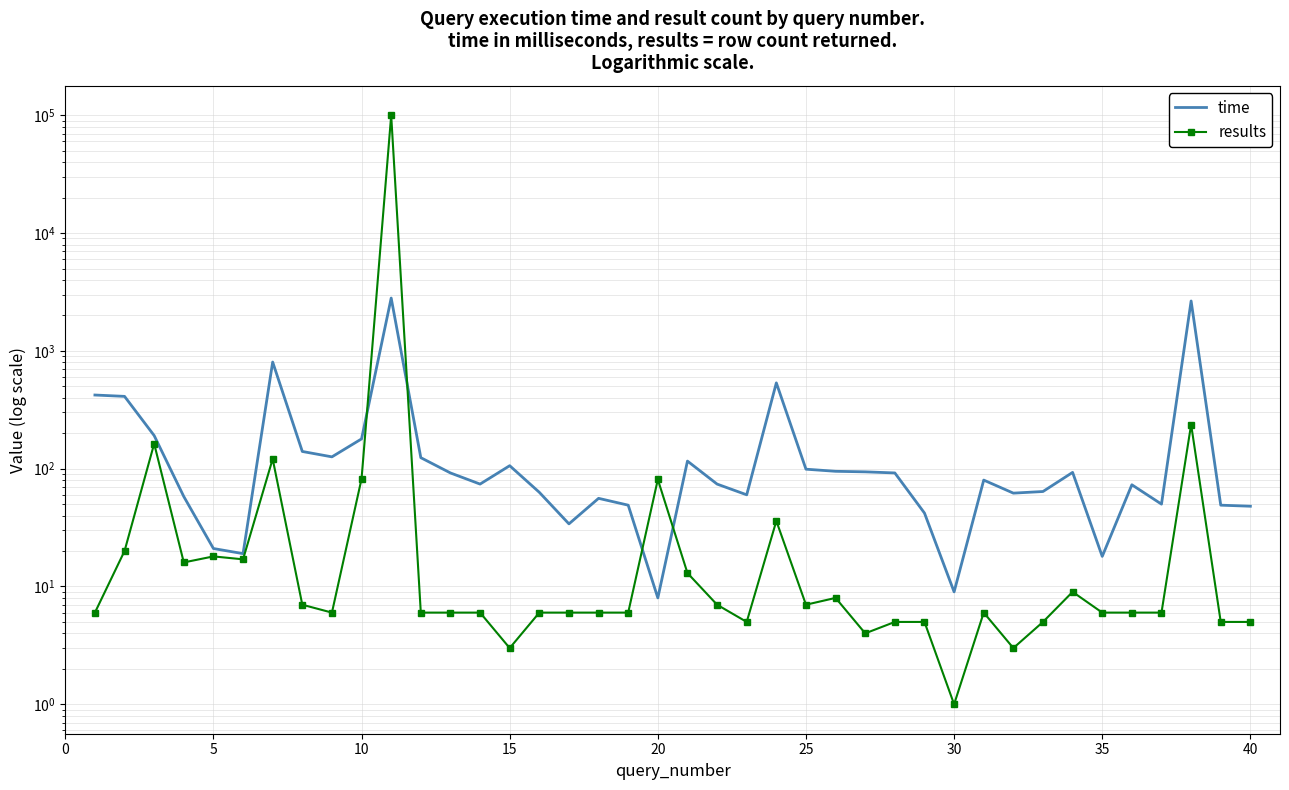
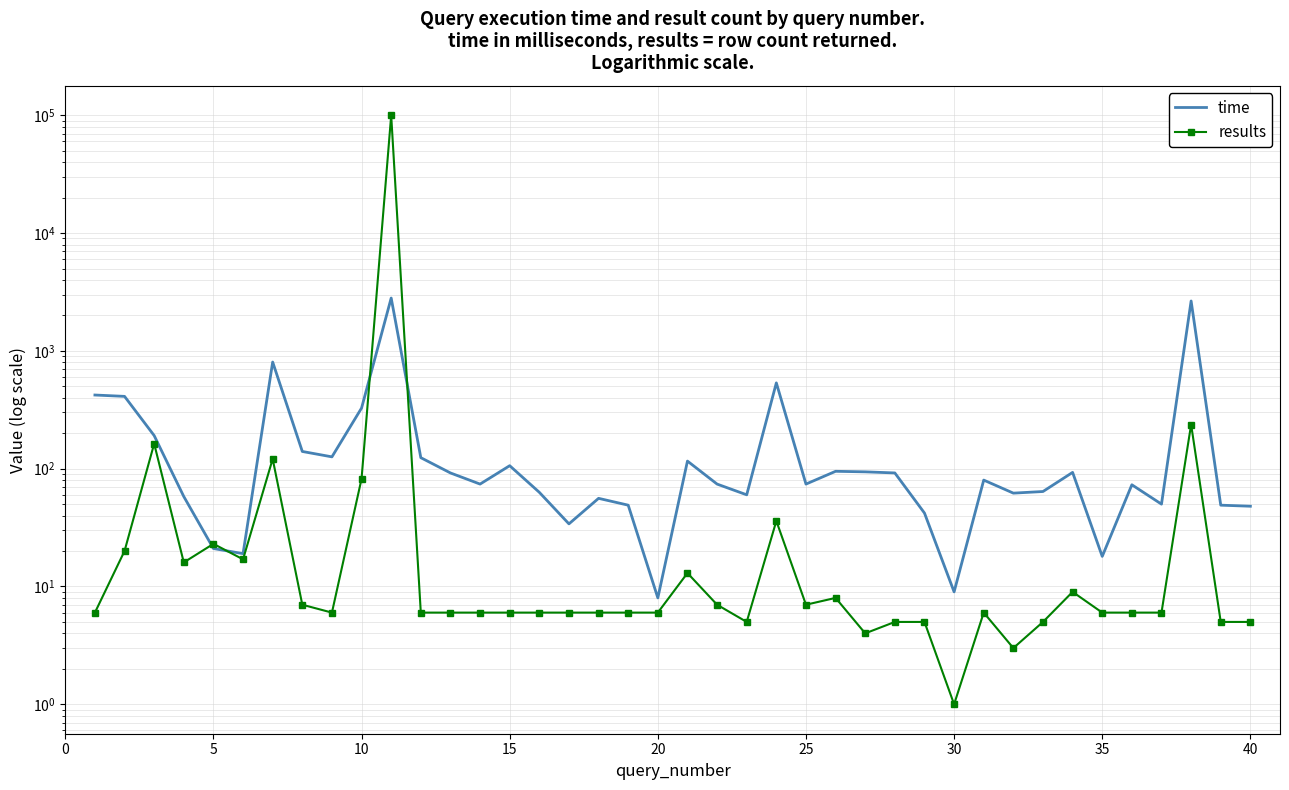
  {
    "time": {
      "5": 21,
-     "10": 180,
+     "10": 330,
      "15": 110,
      "20": 8,
-     "25": 100,
+     "25": 70,
      "30": 9,
      "35": 18,
      "40": 48
    },
    "results": {
-     "5": 18,
+     "5": 23,
      "10": 80,
-     "15": 3,
-     "20": 80,
+     "15": 6,
+     "20": 6,
      "25": 7,
      "30": 1,
      "35": 6,
      "40": 5
    }
  }
